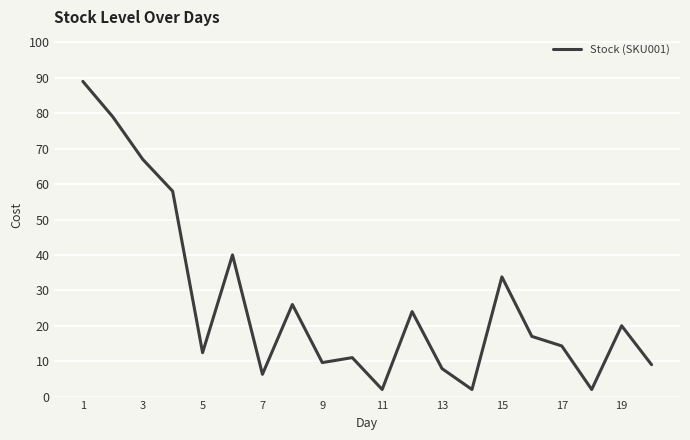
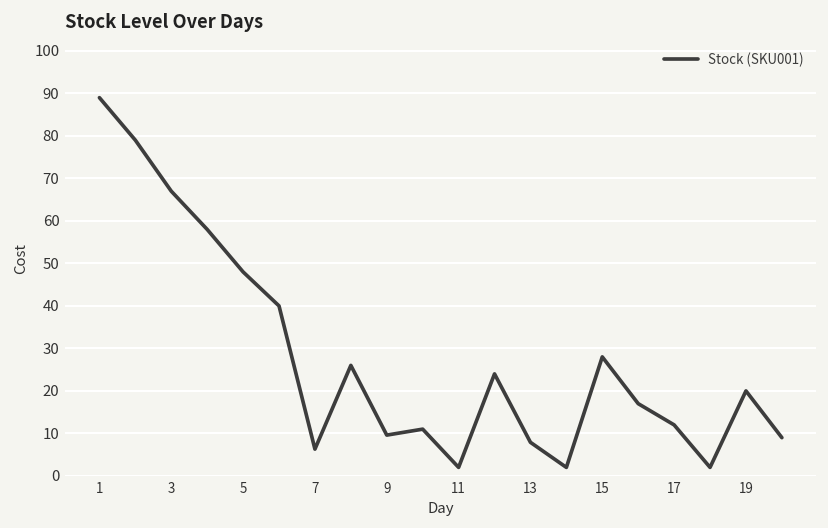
  {
    "1": 89,
    "3": 67,
-   "5": 12,
+   "5": 48,
    "7": 6,
    "9": 10,
    "11": 2,
    "13": 8,
-   "15": 34,
-   "17": 14,
+   "15": 28,
+   "17": 12,
    "19": 20
  }
